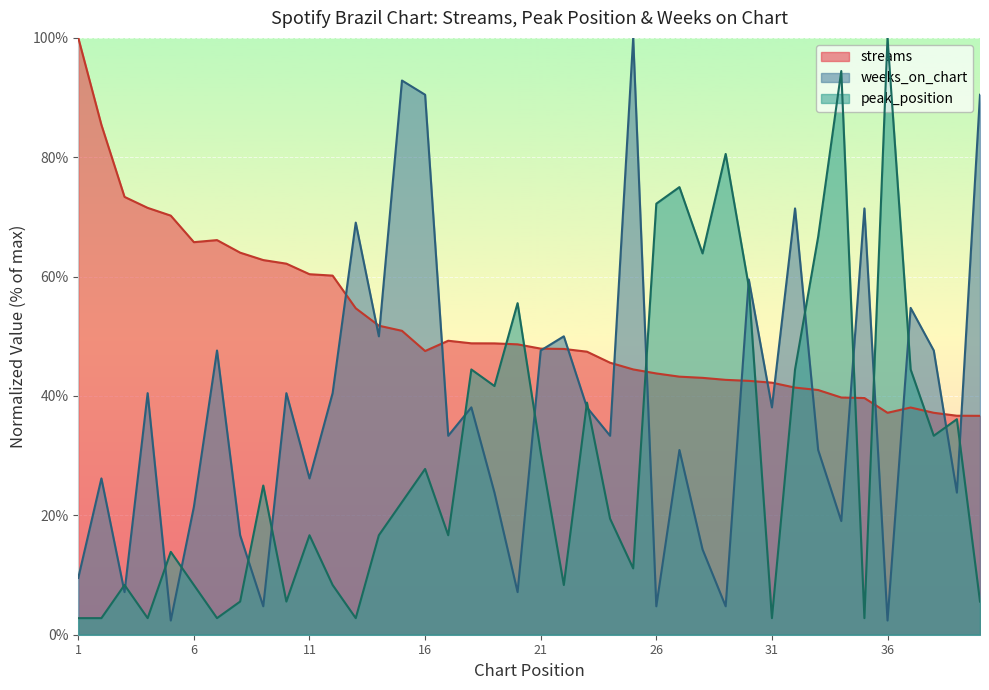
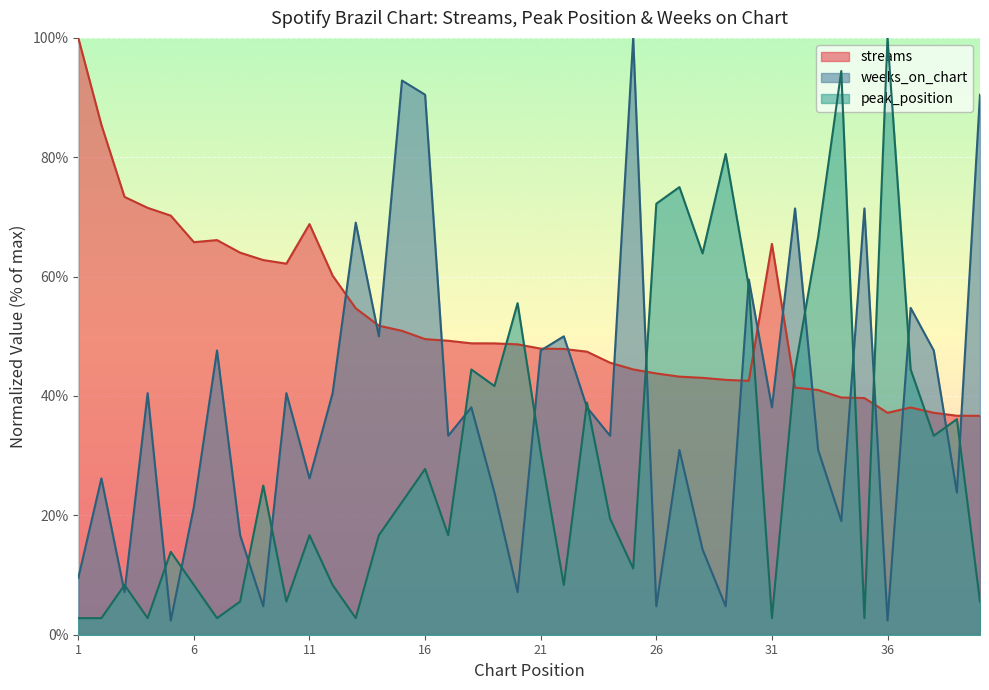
  {
    "streams": {
      "1": "100%",
      "6": "66%",
-     "11": "60%",
-     "16": "48%",
+     "11": "69%",
+     "16": "50%",
      "26": "44%",
-     "31": "42%",
+     "31": "65%",
      "36": "37%"
    }
  }
